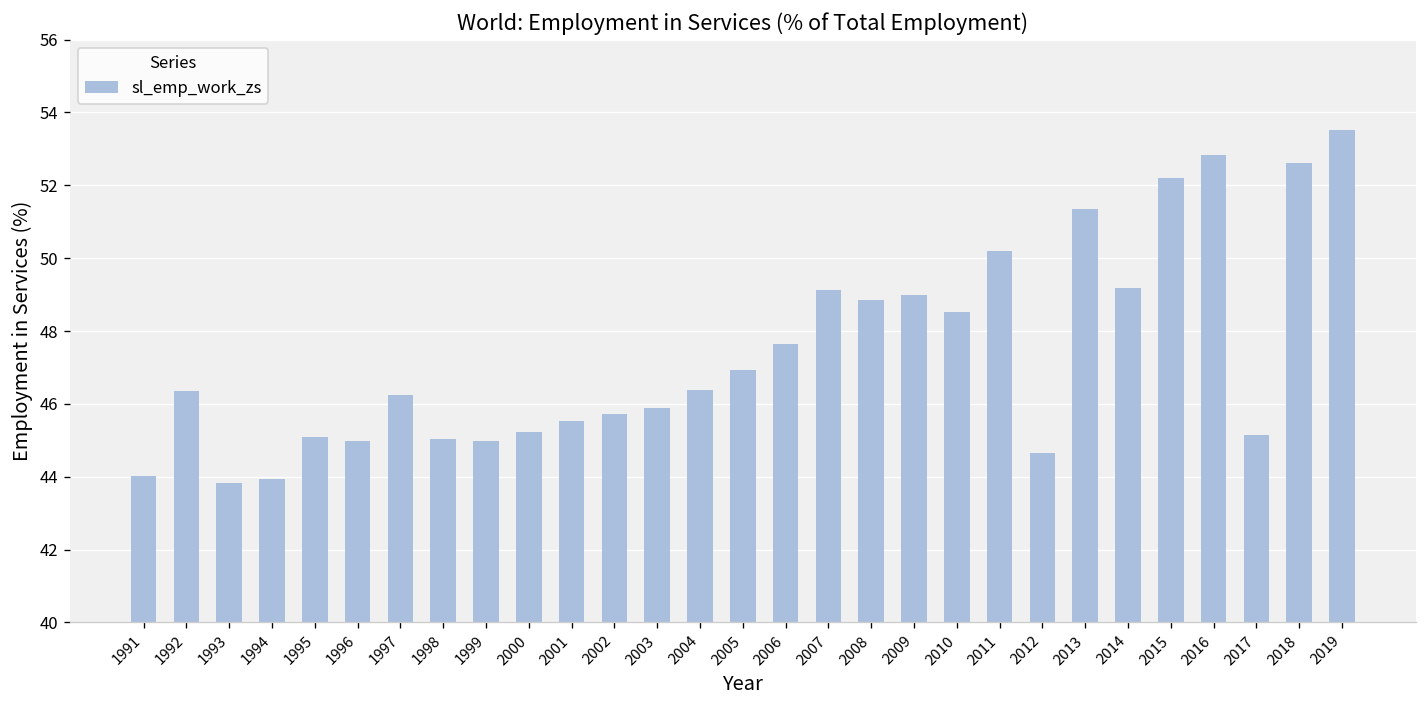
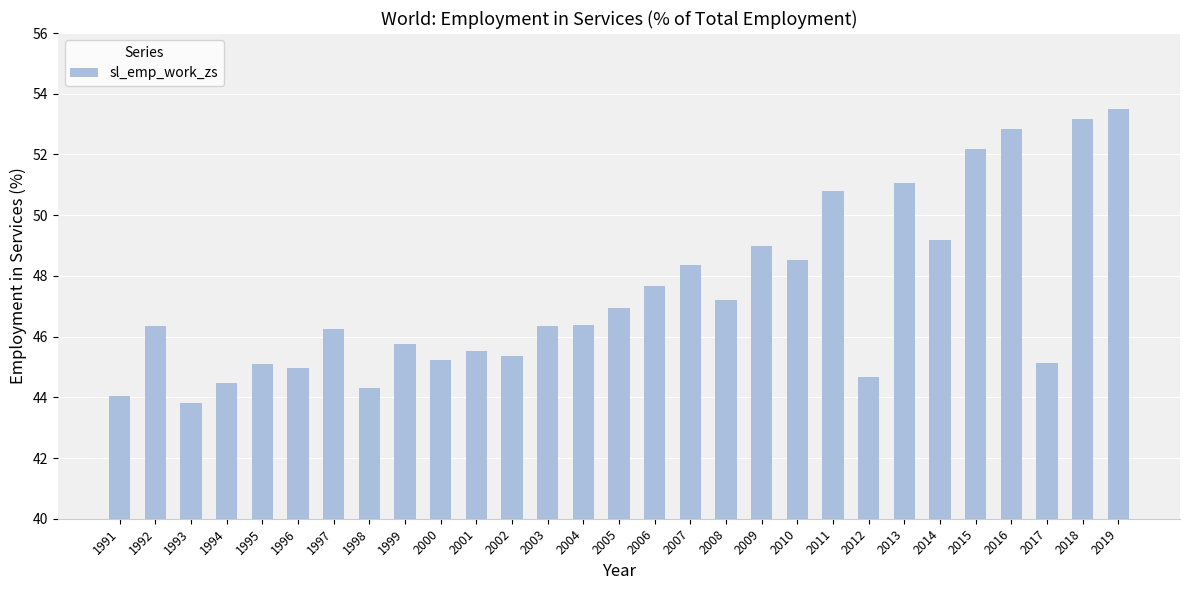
  {
    "1991": 44.0,
    "1992": 46.4,
    "1993": 43.8,
-   "1994": 43.9,
+   "1994": 44.5,
    "1995": 45.1,
    "1996": 45.0,
    "1997": 46.2,
-   "1998": 45.0,
-   "1999": 45.0,
+   "1998": 44.3,
+   "1999": 45.7,
    "2000": 45.2,
    "2001": 45.5,
-   "2002": 45.7,
-   "2003": 45.9,
+   "2002": 45.4,
+   "2003": 46.4,
    "2004": 46.4,
    "2005": 46.9,
    "2006": 47.7,
-   "2007": 49.1,
-   "2008": 48.8,
+   "2007": 48.4,
+   "2008": 47.2,
    "2009": 49.0,
    "2010": 48.5,
-   "2011": 50.2,
+   "2011": 50.8,
    "2012": 44.7,
-   "2013": 51.4,
+   "2013": 51.1,
    "2014": 49.2,
    "2015": 52.2,
    "2016": 52.8,
    "2017": 45.1,
-   "2018": 52.6,
+   "2018": 53.2,
    "2019": 53.5
  }
